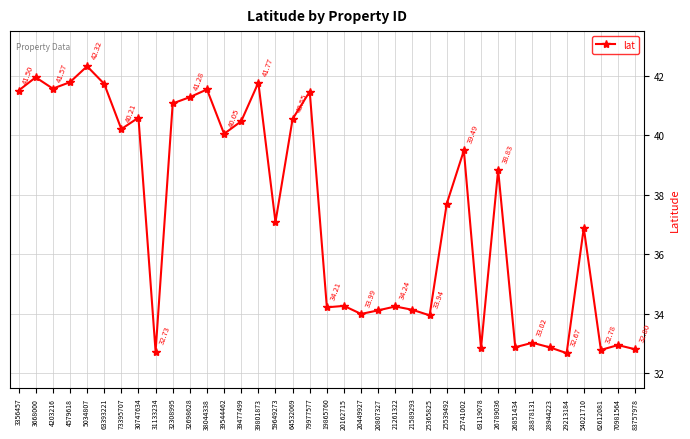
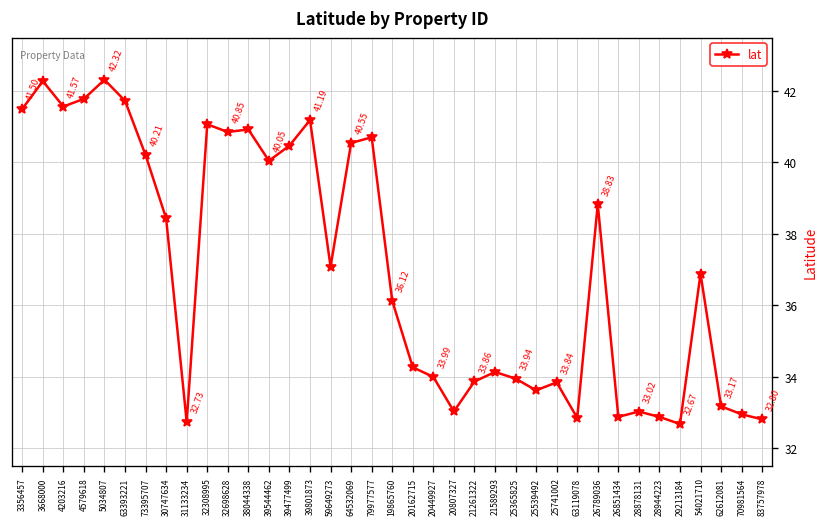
  {
-   "3668000": 41.9,
+   "3668000": 42.3,
    "5034807": 42.32,
-   "30747634": 40.6,
+   "30747634": 38.4,
    "31133234": 32.73,
-   "32698628": 41.28,
-   "38044338": 41.5,
-   "39801873": 41.77,
-   "79977577": 41.5,
-   "19865760": 34.21,
+   "32698628": 40.85,
+   "38044338": 40.9,
+   "39801873": 41.19,
+   "79977577": 40.7,
+   "19865760": 36.12,
    "20449927": 33.99,
-   "20807327": 34.1,
-   "21261322": 34.24,
+   "20807327": 33.0,
+   "21261322": 33.86,
    "25365825": 33.94,
-   "25539492": 37.7,
-   "25741002": 39.49,
+   "25539492": 33.6,
+   "25741002": 33.84,
    "26789036": 38.83,
    "28878131": 33.02,
    "29213184": 32.67,
-   "62612081": 32.78,
+   "62612081": 33.17,
    "83757978": 32.80
  }
